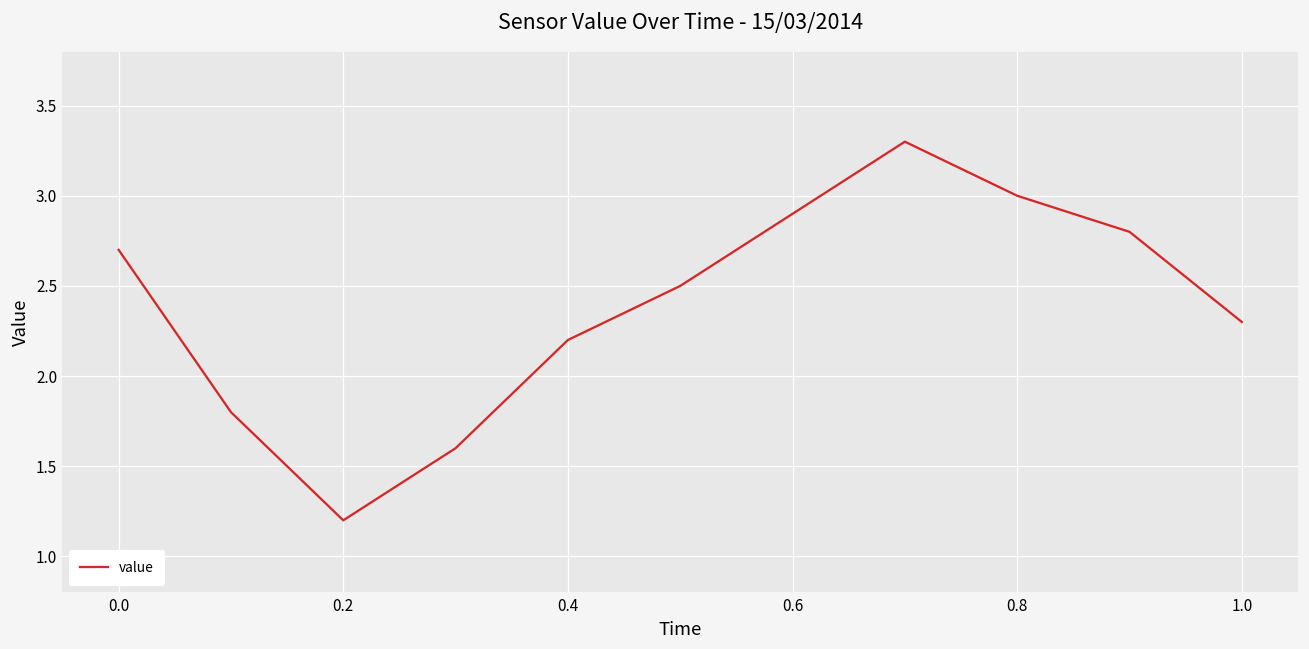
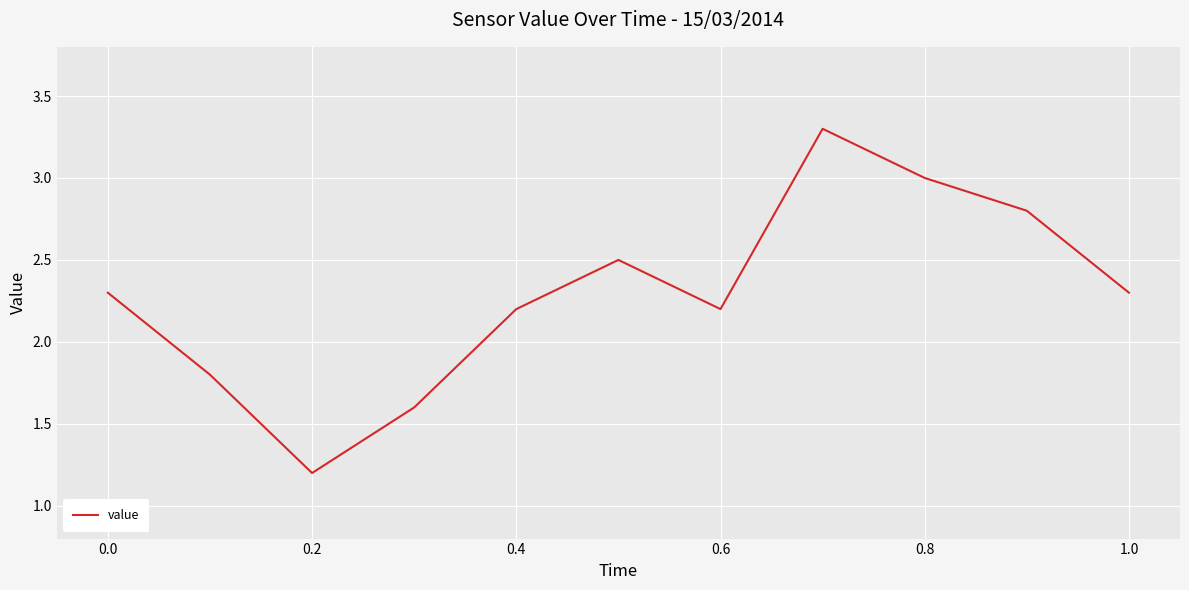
  {
-   "0.0": 2.7,
+   "0.0": 2.3,
    "0.2": 1.2,
    "0.4": 2.2,
-   "0.6": 2.9,
+   "0.6": 2.2,
    "0.8": 3.0,
    "1.0": 2.3
  }
